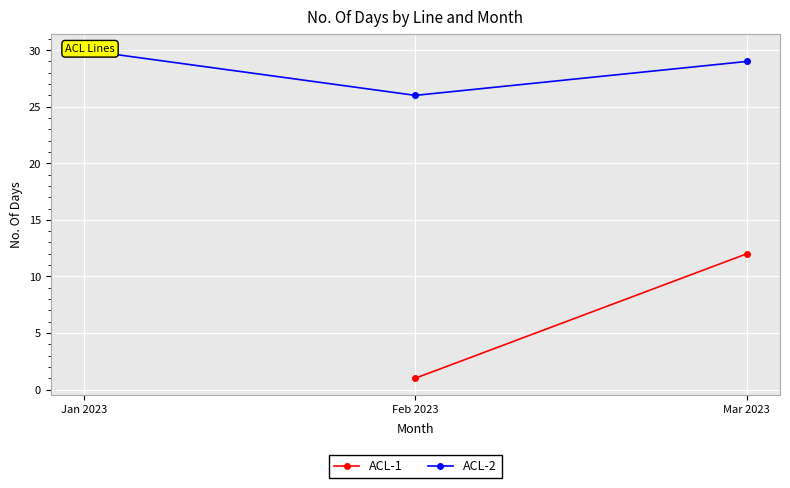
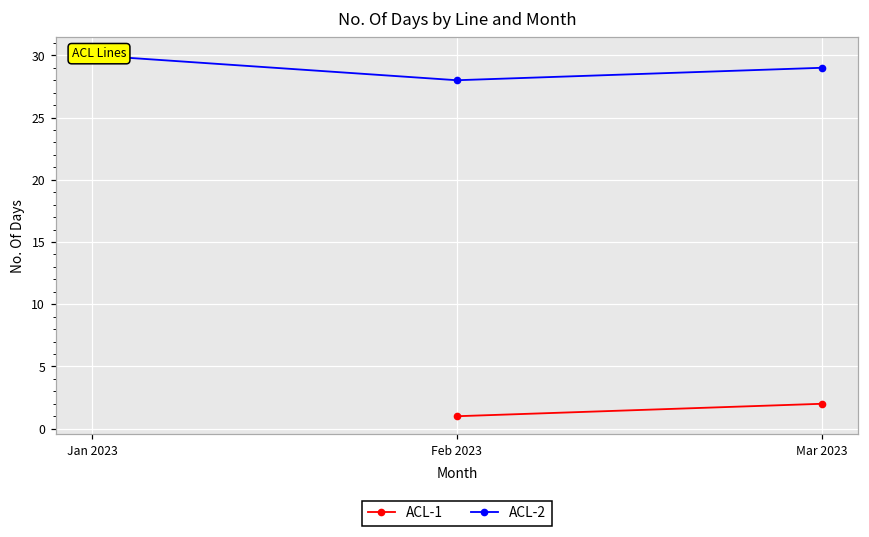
  {
    "ACL-1": {
      "Feb 2023": 1,
-     "Mar 2023": 12
+     "Mar 2023": 2
    },
    "ACL-2": {
-     "Feb 2023": 26,
+     "Feb 2023": 28,
      "Mar 2023": 29
    }
  }
